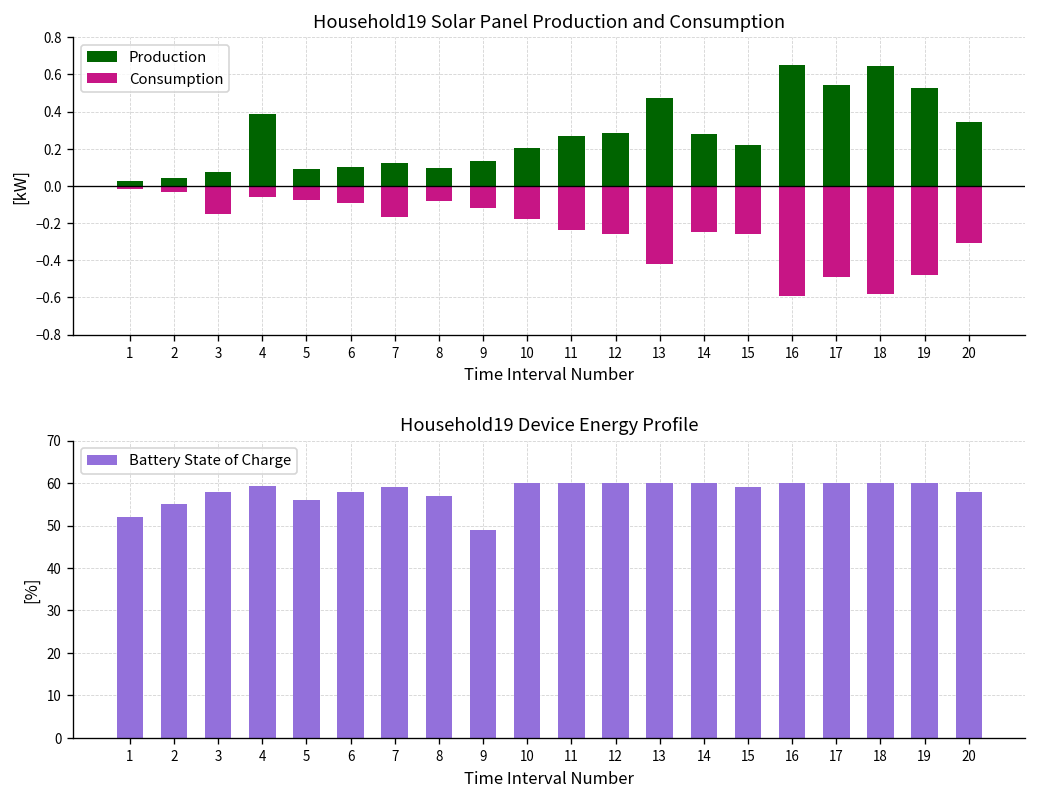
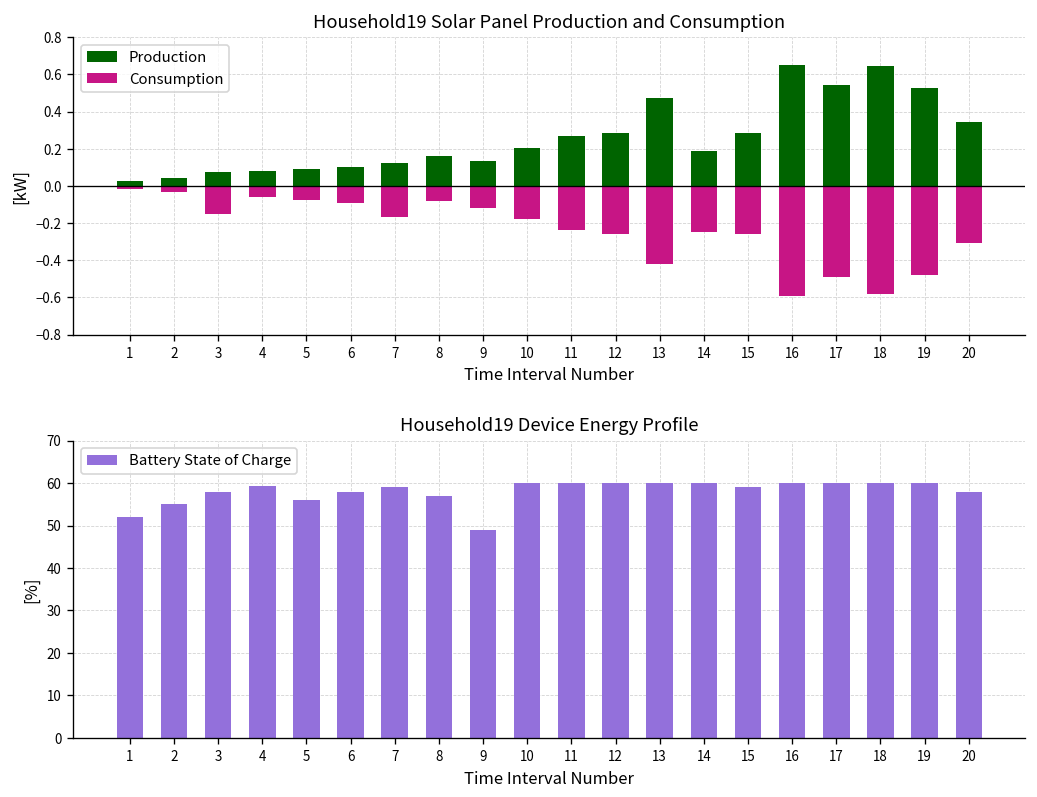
  {
    "Household19 Solar Panel Production and Consumption": {
      "Production": {
        "1": 0.03,
        "2": 0.04,
        "3": 0.08,
-       "4": 0.39,
+       "4": 0.08,
        "5": 0.09,
        "6": 0.10,
        "7": 0.12,
-       "8": 0.09,
+       "8": 0.16,
        "9": 0.14,
        "10": 0.20,
        "11": 0.27,
        "12": 0.29,
        "13": 0.47,
-       "14": 0.28,
-       "15": 0.22,
+       "14": 0.19,
+       "15": 0.28,
        "16": 0.65,
        "17": 0.54,
        "18": 0.64,
        "19": 0.53,
        "20": 0.34
      },
      "Consumption": {
        "2": -0.03,
        "3": -0.15,
        "4": -0.06,
        "5": -0.08,
        "6": -0.09,
        "7": -0.17,
        "8": -0.08,
        "9": -0.12,
        "10": -0.18,
        "11": -0.24,
        "12": -0.26,
        "13": -0.42,
        "14": -0.25,
        "15": -0.26,
        "16": -0.59,
        "17": -0.49,
        "18": -0.58,
        "19": -0.48,
        "20": -0.31
      }
    },
    "Household19 Device Energy Profile": {
      "1": 52,
      "2": 55,
      "3": 58,
      "4": 59,
      "5": 56,
      "6": 58,
      "7": 59,
      "8": 57,
      "9": 49,
      "10": 60,
      "11": 60,
      "12": 60,
      "13": 60,
      "14": 60,
      "15": 59,
      "16": 60,
      "17": 60,
      "18": 60,
      "19": 60,
      "20": 58
    }
  }
